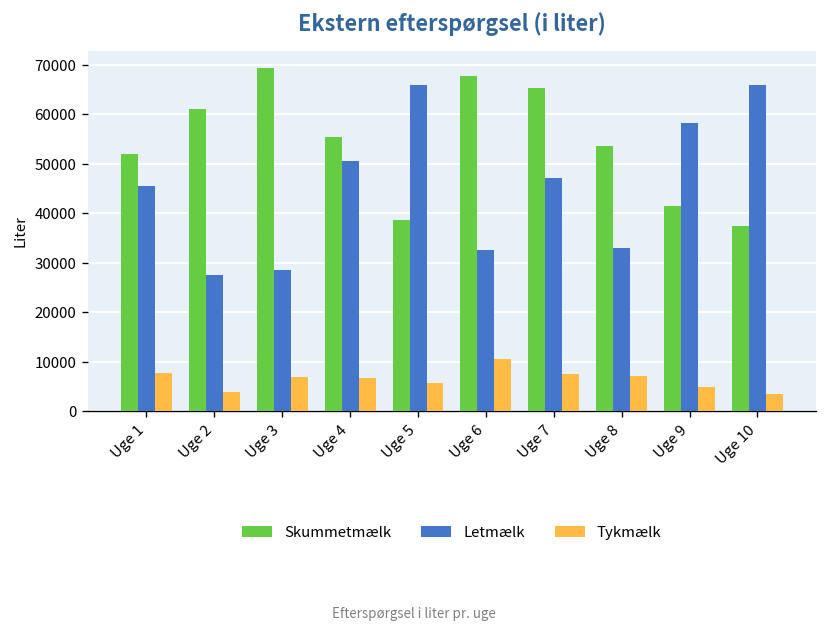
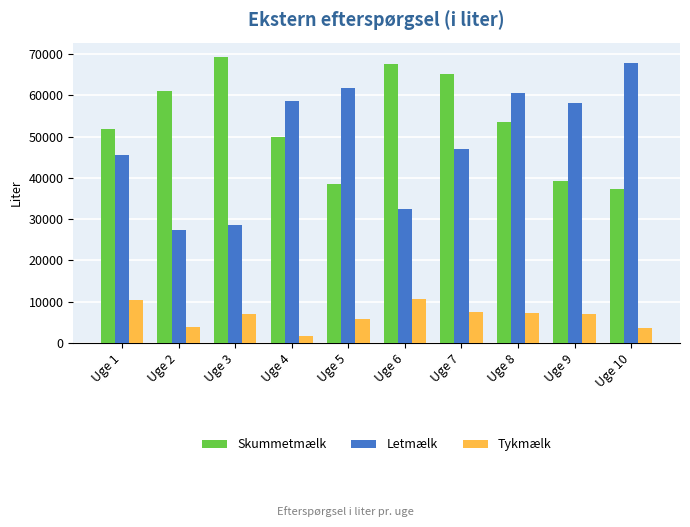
  {
    "Skummetmælk": {
      "Uge 1": 52000,
      "Uge 2": 61000,
      "Uge 3": 69000,
-     "Uge 4": 55000,
+     "Uge 4": 50000,
      "Uge 5": 39000,
      "Uge 6": 68000,
      "Uge 7": 65000,
      "Uge 8": 54000,
-     "Uge 9": 41000,
+     "Uge 9": 39000,
      "Uge 10": 37000
    },
    "Letmælk": {
      "Uge 1": 46000,
      "Uge 2": 27000,
      "Uge 3": 29000,
-     "Uge 4": 51000,
-     "Uge 5": 66000,
+     "Uge 4": 59000,
+     "Uge 5": 62000,
      "Uge 6": 33000,
      "Uge 7": 47000,
-     "Uge 8": 33000,
+     "Uge 8": 61000,
      "Uge 9": 58000,
-     "Uge 10": 66000
+     "Uge 10": 68000
    },
    "Tykmælk": {
-     "Uge 1": 8000,
+     "Uge 1": 10000,
      "Uge 2": 4000,
      "Uge 3": 7000,
-     "Uge 4": 7000,
+     "Uge 4": 2000,
      "Uge 5": 6000,
      "Uge 6": 11000,
      "Uge 7": 8000,
      "Uge 8": 7000,
-     "Uge 9": 5000,
+     "Uge 9": 7000,
      "Uge 10": 4000
    }
  }
